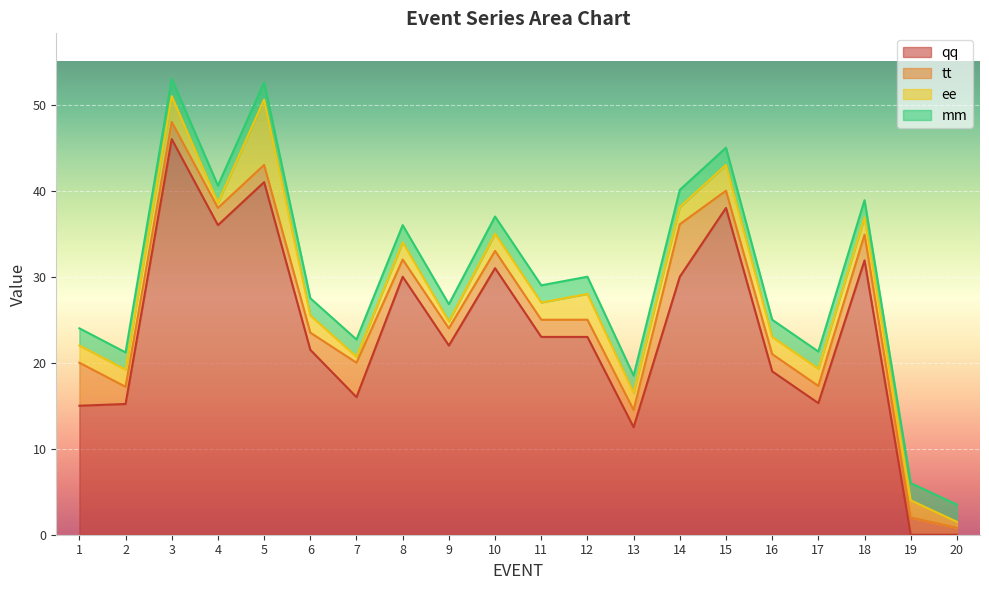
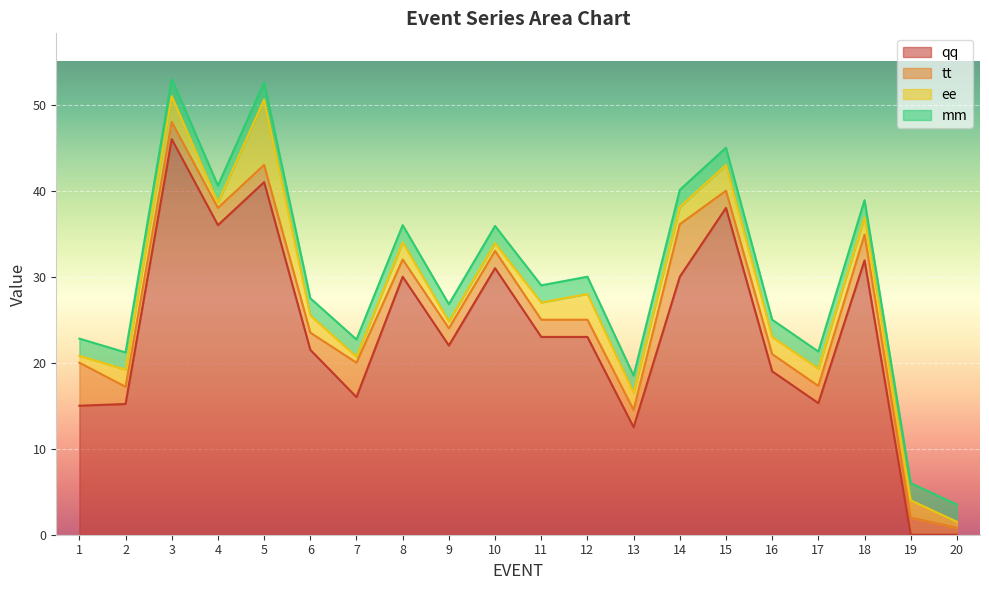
  {
    "qq": {
      "1": 15,
      "2": 15,
      "3": 46,
      "4": 36,
      "5": 41,
      "6": 22,
      "7": 16,
      "8": 30,
      "9": 22,
      "10": 31,
      "11": 23,
      "12": 23,
      "13": 13,
      "14": 30,
      "15": 38,
      "16": 19,
      "17": 15,
      "18": 32,
      "19": 0,
      "20": 0
    },
    "tt": {
      "1": 5,
      "2": 2,
      "3": 2,
      "4": 2,
      "5": 2,
      "6": 2,
      "7": 4,
      "8": 2,
      "9": 2,
      "10": 2,
      "11": 2,
      "12": 2,
      "13": 2,
      "14": 6,
      "15": 2,
      "16": 2,
      "17": 2,
      "18": 3,
      "19": 2,
      "20": 1
    },
    "ee": {
-     "1": 2,
+     "1": 1,
      "2": 2,
      "3": 3,
      "4": 1,
      "5": 8,
      "6": 2,
      "7": 1,
      "8": 2,
      "9": 1,
-     "10": 2,
+     "10": 1,
      "11": 2,
      "12": 3,
      "13": 2,
      "14": 2,
      "15": 3,
      "16": 2,
      "17": 2,
      "18": 2,
      "19": 2,
      "20": 1
    },
    "mm": {
      "1": 2,
      "2": 2,
      "3": 2,
      "4": 2,
      "5": 2,
      "6": 2,
      "7": 2,
      "8": 2,
      "9": 2,
      "10": 2,
      "11": 2,
      "12": 2,
      "13": 2,
      "14": 2,
      "15": 2,
      "16": 2,
      "17": 2,
      "18": 2,
      "19": 2,
      "20": 2
    }
  }
